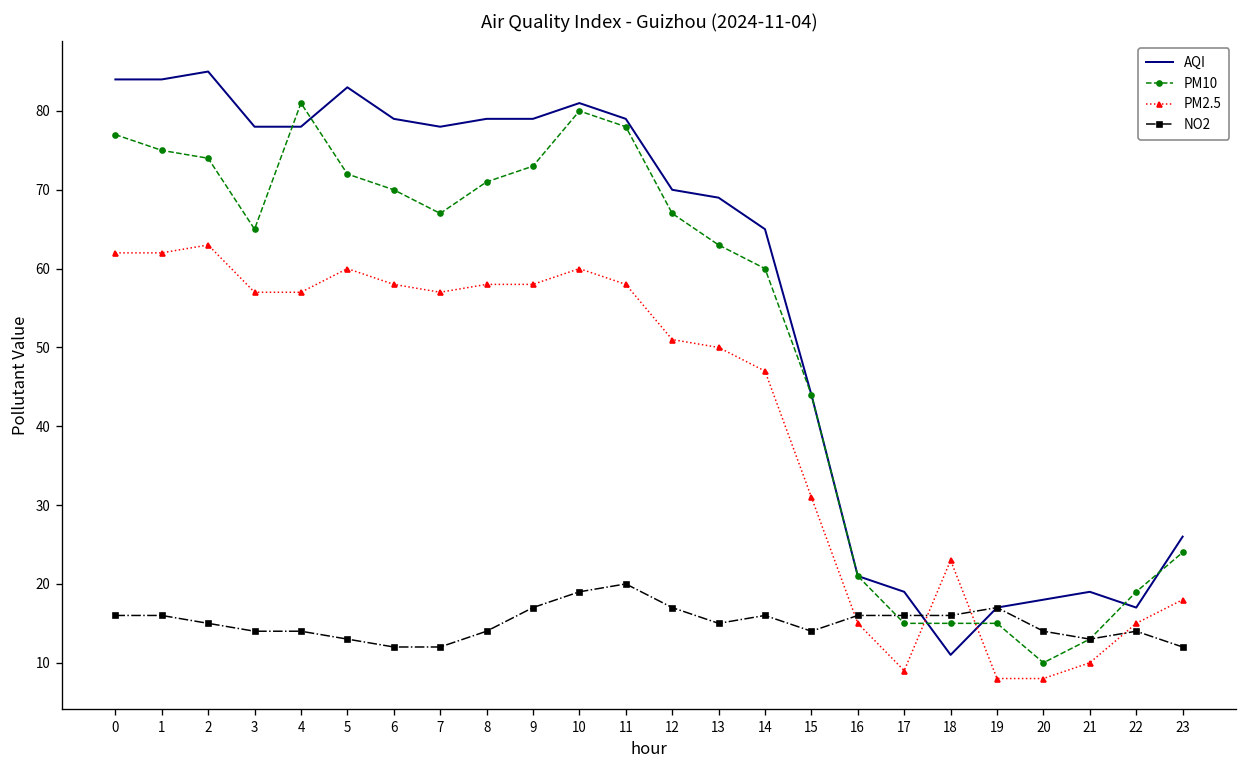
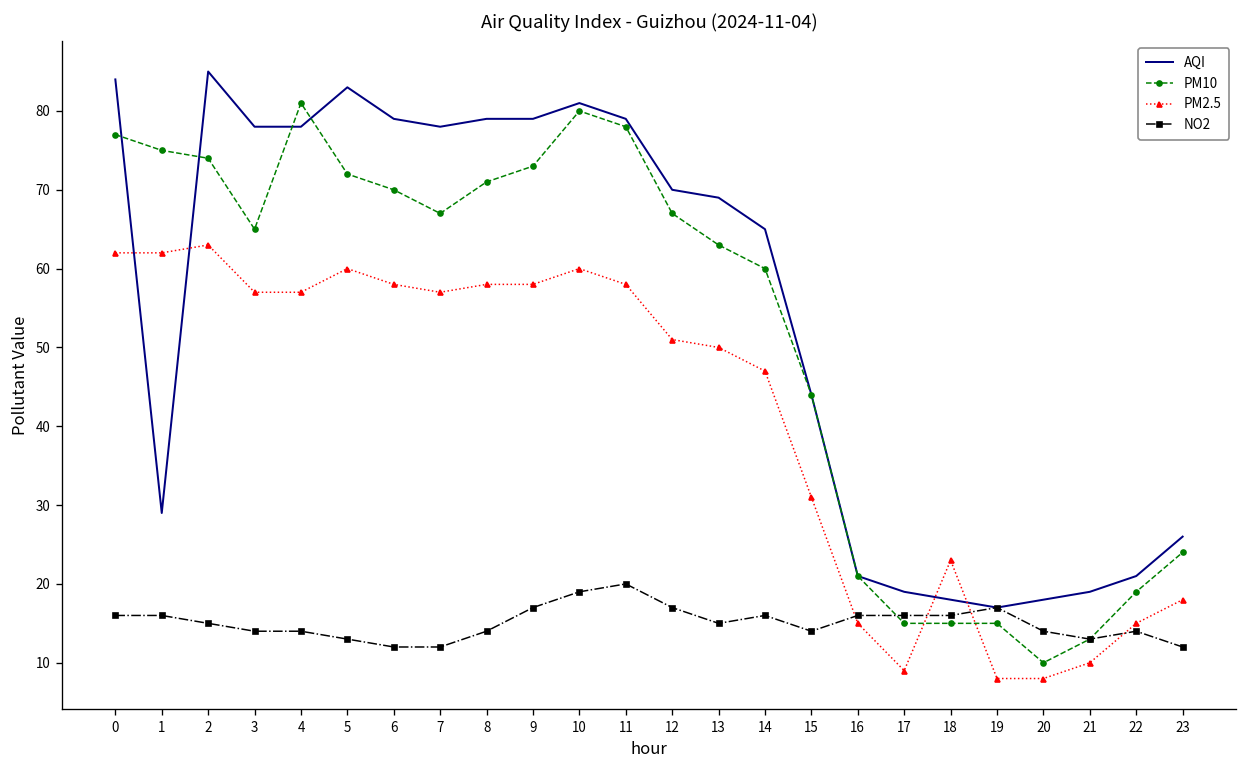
  {
    "AQI": {
      "0": 84,
-     "1": 84,
+     "1": 29,
      "2": 85,
      "3": 78,
      "4": 78,
      "5": 83,
      "6": 79,
      "7": 78,
      "8": 79,
      "9": 79,
      "10": 81,
      "11": 79,
      "12": 70,
      "13": 69,
      "14": 65,
      "17": 19,
-     "18": 11,
+     "18": 18,
      "20": 18,
      "21": 19,
-     "22": 17,
+     "22": 21,
      "23": 26
    },
    "PM10": {
      "0": 77,
      "1": 75,
      "2": 74,
      "3": 65,
      "4": 81,
      "5": 72,
      "6": 70,
      "7": 67,
      "8": 71,
      "9": 73,
      "10": 80,
      "11": 78,
      "12": 67,
      "13": 63,
      "14": 60,
      "17": 15,
      "18": 15,
      "19": 15,
      "20": 10,
      "22": 19,
      "23": 24
    },
    "PM2.5": {
      "0": 62,
      "1": 62,
      "2": 63,
      "3": 57,
      "4": 57,
      "5": 60,
      "6": 58,
      "7": 57,
      "8": 58,
      "9": 58,
      "10": 60,
      "11": 58,
      "12": 51,
      "13": 50,
      "14": 47,
      "15": 31,
      "16": 15,
      "17": 9,
      "18": 23,
      "19": 8,
      "20": 8,
      "21": 10,
      "22": 15,
      "23": 18
    },
    "NO2": {
      "0": 16,
      "1": 16,
      "2": 15,
      "3": 14,
      "4": 14,
      "5": 13,
      "6": 12,
      "7": 12,
      "8": 14,
      "9": 17,
      "10": 19,
      "11": 20,
      "12": 17,
      "13": 15,
      "14": 16,
      "15": 14,
      "16": 16,
      "17": 16,
      "18": 16,
      "20": 14,
      "22": 14,
      "23": 12
    }
  }
